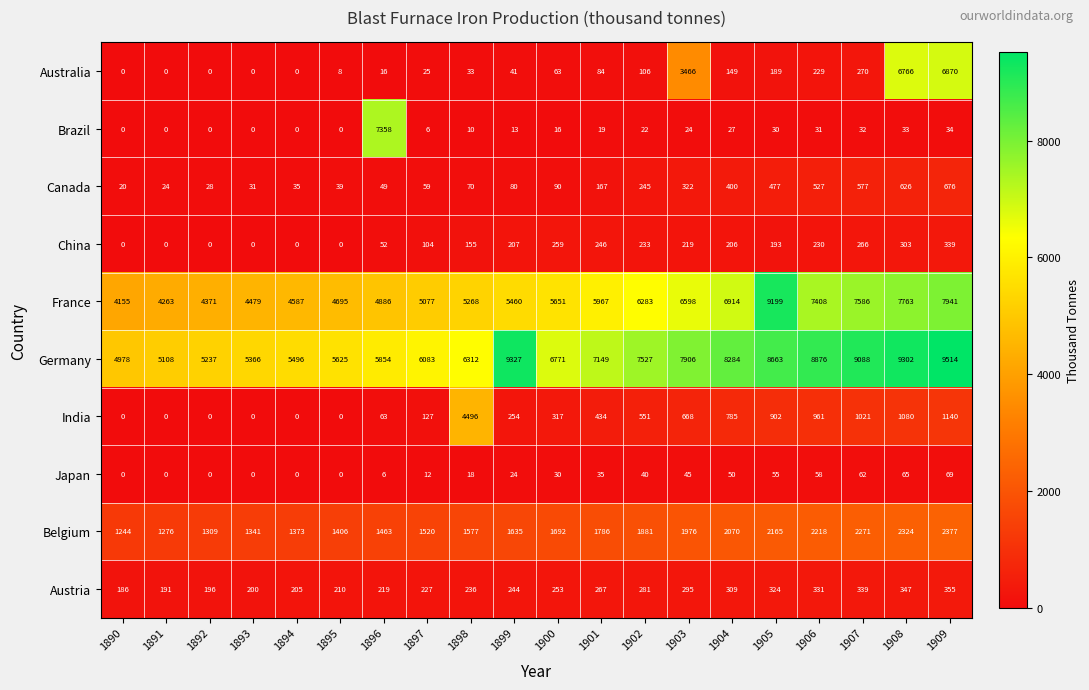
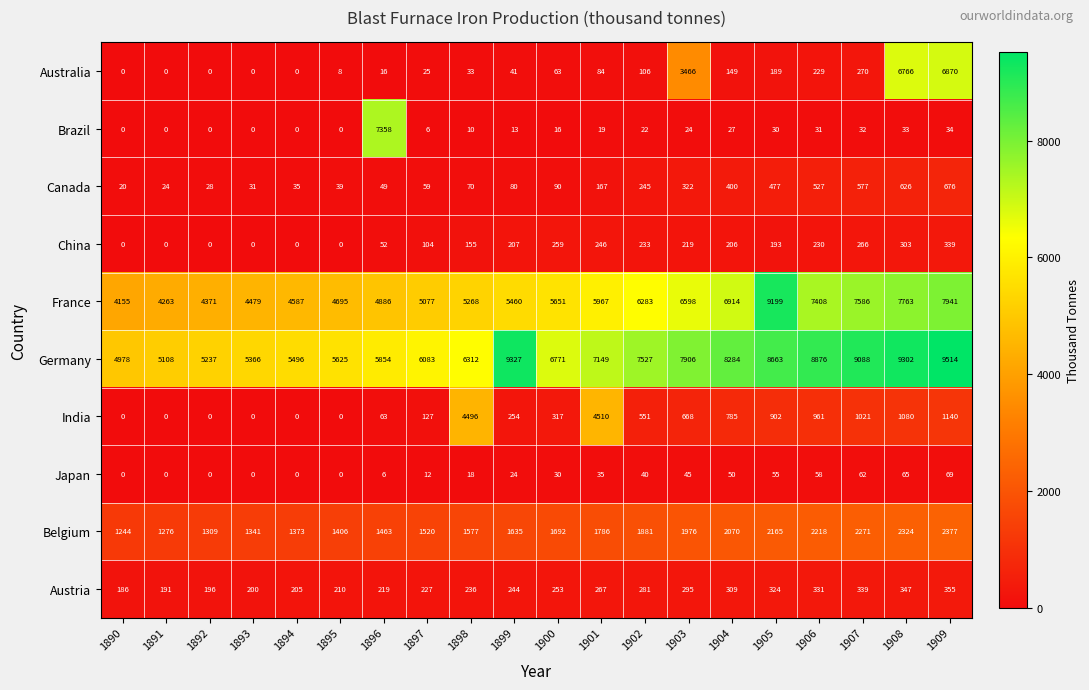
  {
    "Australia": {
      "1890": 0,
      "1891": 0,
      "1892": 0,
      "1893": 0,
      "1894": 0,
      "1895": 8,
      "1896": 16,
      "1897": 25,
      "1898": 33,
      "1899": 41,
      "1900": 63,
      "1901": 84,
      "1902": 106,
      "1903": 3466,
      "1904": 149,
      "1905": 189,
      "1906": 229,
      "1907": 270,
      "1908": 6766,
      "1909": 6870
    },
    "Brazil": {
      "1890": 0,
      "1891": 0,
      "1892": 0,
      "1893": 0,
      "1894": 0,
      "1895": 0,
      "1896": 7358,
      "1897": 6,
      "1898": 10,
      "1899": 13,
      "1900": 16,
      "1901": 19,
      "1902": 22,
      "1903": 24,
      "1904": 27,
      "1905": 30,
      "1906": 31,
      "1907": 32,
      "1908": 33,
      "1909": 34
    },
    "Canada": {
      "1890": 20,
      "1891": 24,
      "1892": 28,
      "1893": 31,
      "1894": 35,
      "1895": 39,
      "1896": 49,
      "1897": 59,
      "1898": 70,
      "1899": 80,
      "1900": 90,
      "1901": 167,
      "1902": 245,
      "1903": 322,
      "1904": 400,
      "1905": 477,
      "1906": 527,
      "1907": 577,
      "1908": 626,
      "1909": 676
    },
    "China": {
      "1890": 0,
      "1891": 0,
      "1892": 0,
      "1893": 0,
      "1894": 0,
      "1895": 0,
      "1896": 52,
      "1897": 104,
      "1898": 155,
      "1899": 207,
      "1900": 259,
      "1901": 246,
      "1902": 233,
      "1903": 219,
      "1904": 206,
      "1905": 193,
      "1906": 230,
      "1907": 266,
      "1908": 303,
      "1909": 339
    },
    "France": {
      "1890": 4155,
      "1891": 4263,
      "1892": 4371,
      "1893": 4479,
      "1894": 4587,
      "1895": 4695,
      "1896": 4886,
      "1897": 5077,
      "1898": 5268,
      "1899": 5460,
      "1900": 5651,
      "1901": 5967,
      "1902": 6283,
      "1903": 6598,
      "1904": 6914,
      "1905": 9199,
      "1906": 7408,
      "1907": 7586,
      "1908": 7763,
      "1909": 7941
    },
    "Germany": {
      "1890": 4978,
      "1891": 5108,
      "1892": 5237,
      "1893": 5366,
      "1894": 5496,
      "1895": 5625,
      "1896": 5854,
      "1897": 6083,
      "1898": 6312,
      "1899": 9327,
      "1900": 6771,
      "1901": 7149,
      "1902": 7527,
      "1903": 7906,
      "1904": 8284,
      "1905": 8663,
      "1906": 8876,
      "1907": 9088,
      "1908": 9302,
      "1909": 9514
    },
    "India": {
      "1890": 0,
      "1891": 0,
      "1892": 0,
      "1893": 0,
      "1894": 0,
      "1895": 0,
      "1896": 63,
      "1897": 127,
      "1898": 4496,
      "1899": 254,
      "1900": 317,
-     "1901": 434,
+     "1901": 4510,
      "1902": 551,
      "1903": 668,
      "1904": 785,
      "1905": 902,
      "1906": 961,
      "1907": 1021,
      "1908": 1080,
      "1909": 1140
    },
    "Japan": {
      "1890": 0,
      "1891": 0,
      "1892": 0,
      "1893": 0,
      "1894": 0,
      "1895": 0,
      "1896": 6,
      "1897": 12,
      "1898": 18,
      "1899": 24,
      "1900": 30,
      "1901": 35,
      "1902": 40,
      "1903": 45,
      "1904": 50,
      "1905": 55,
      "1906": 58,
      "1907": 62,
      "1908": 65,
      "1909": 69
    },
    "Belgium": {
      "1890": 1244,
      "1891": 1276,
      "1892": 1309,
      "1893": 1341,
      "1894": 1373,
      "1895": 1406,
      "1896": 1463,
      "1897": 1520,
      "1898": 1577,
      "1899": 1635,
      "1900": 1692,
      "1901": 1786,
      "1902": 1881,
      "1903": 1976,
      "1904": 2070,
      "1905": 2165,
      "1906": 2218,
      "1907": 2271,
      "1908": 2324,
      "1909": 2377
    },
    "Austria": {
      "1890": 186,
      "1891": 191,
      "1892": 196,
      "1893": 200,
      "1894": 205,
      "1895": 210,
      "1896": 219,
      "1897": 227,
      "1898": 236,
      "1899": 244,
      "1900": 253,
      "1901": 267,
      "1902": 281,
      "1903": 295,
      "1904": 309,
      "1905": 324,
      "1906": 331,
      "1907": 339,
      "1908": 347,
      "1909": 355
    }
  }
